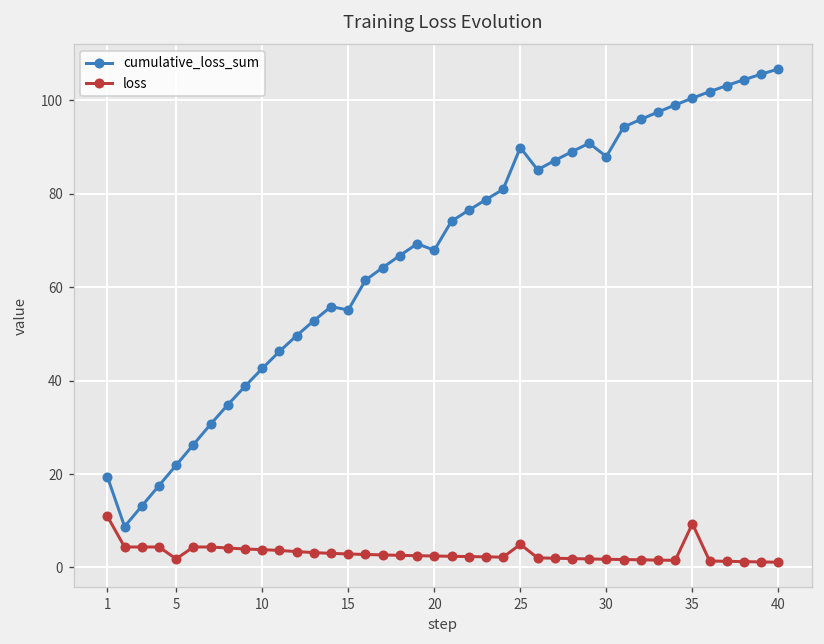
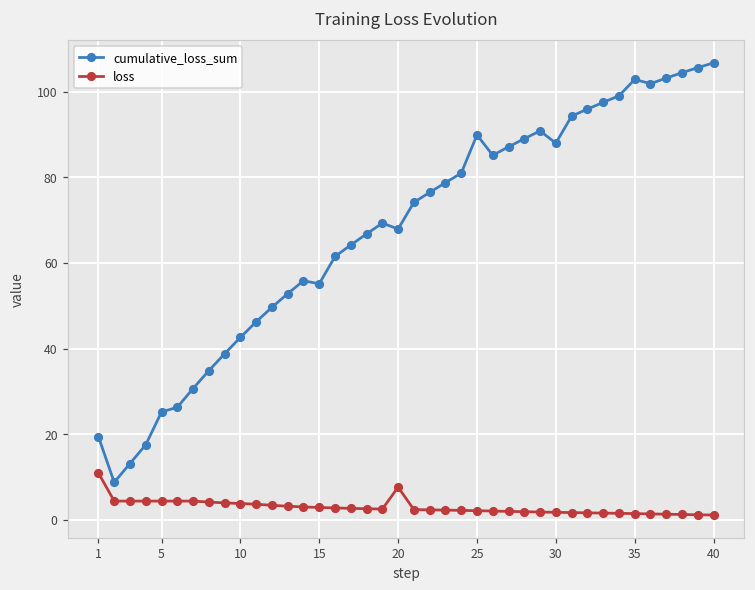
  {
    "cumulative_loss_sum": {
      "1": 19,
-     "5": 22,
+     "5": 25,
      "10": 43,
      "15": 55,
      "20": 68,
      "25": 90,
      "30": 88,
-     "35": 101,
+     "35": 103,
      "40": 107
    },
    "loss": {
      "1": 11,
-     "5": 2,
+     "5": 4,
      "10": 4,
      "15": 3,
-     "20": 2,
-     "25": 5,
+     "20": 8,
+     "25": 2,
      "30": 2,
-     "35": 9,
+     "35": 1,
      "40": 1
    }
  }
